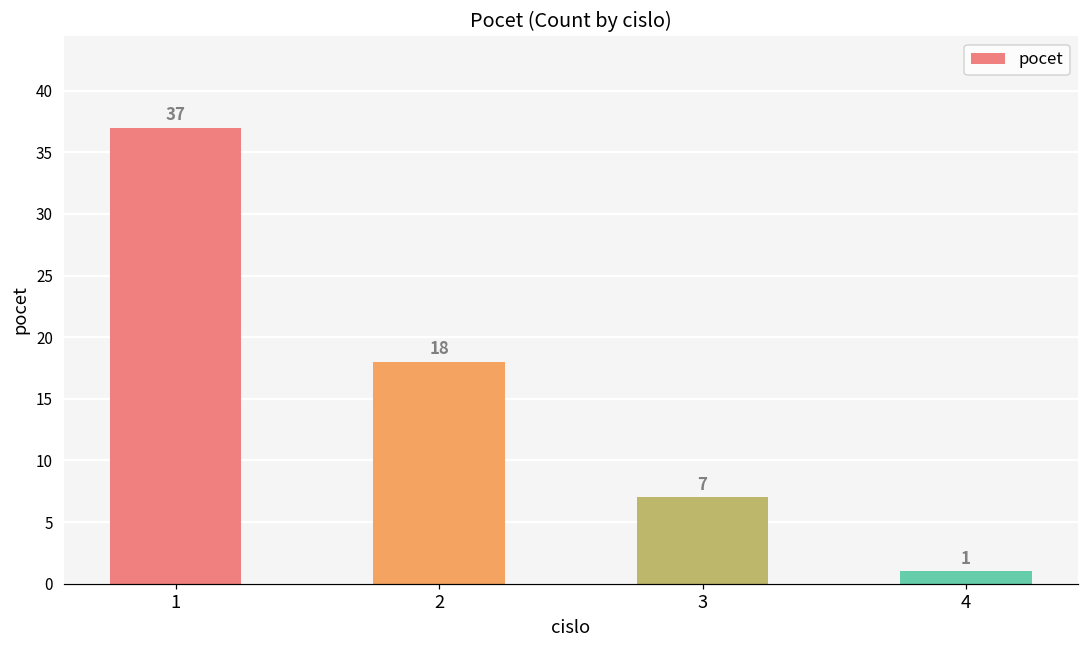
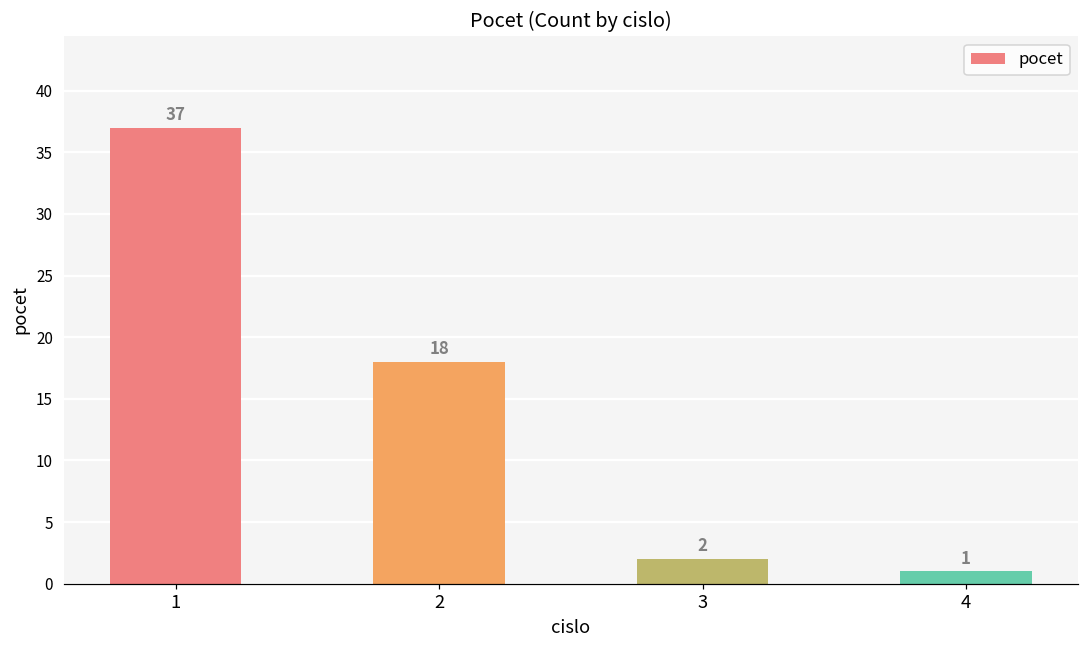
  {
    "1": 37,
    "2": 18,
-   "3": 7,
+   "3": 2,
    "4": 1
  }
